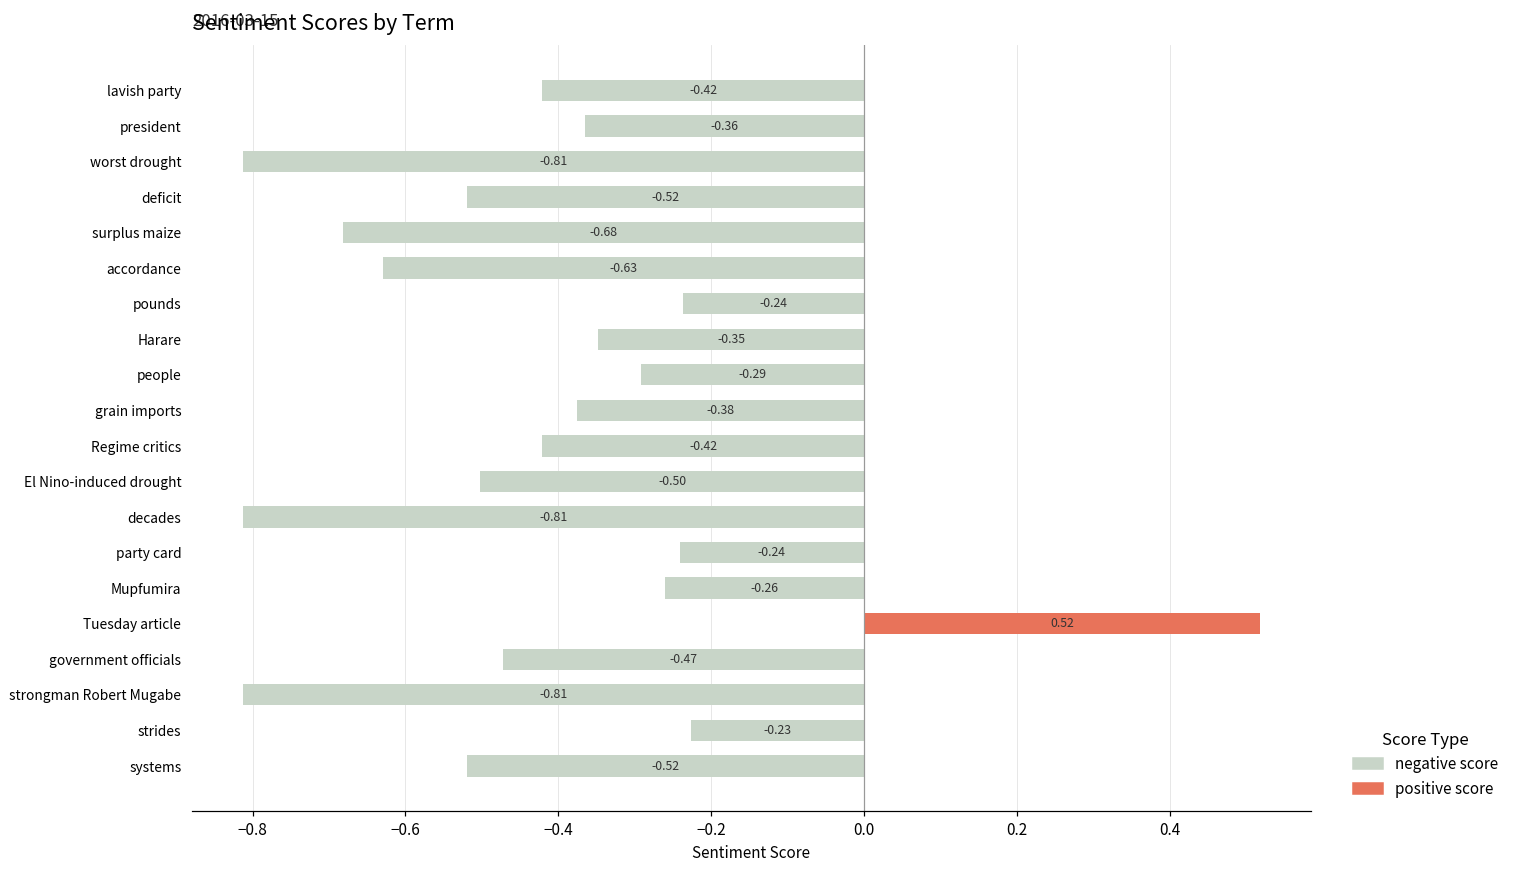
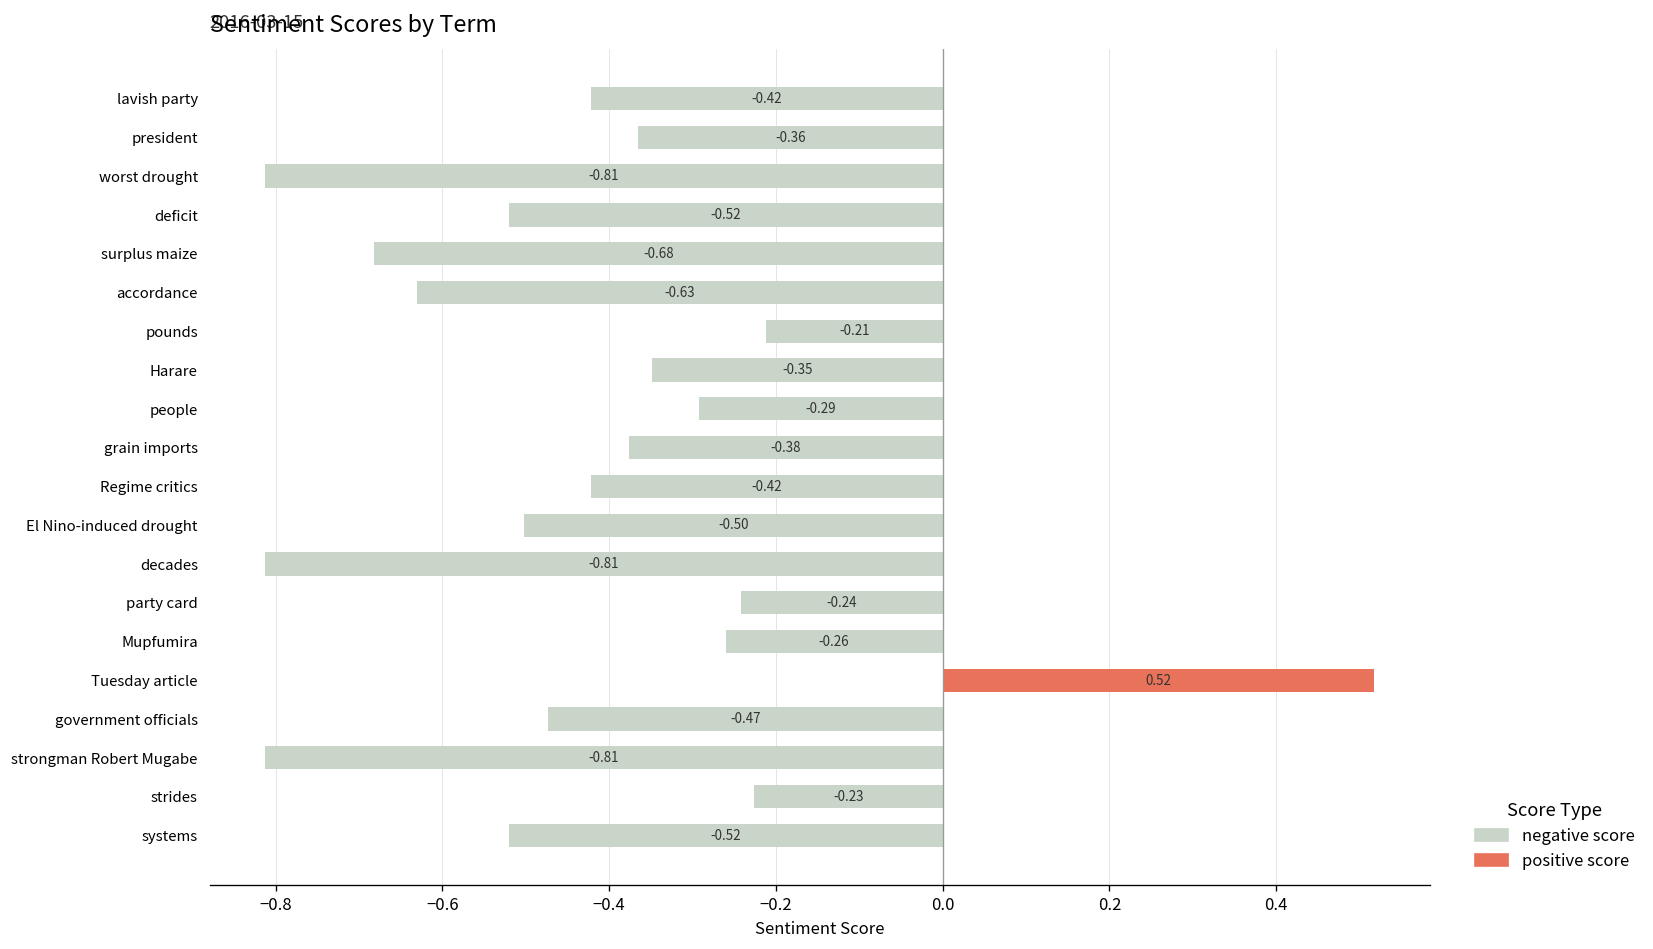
  {
    "negative score": {
      "lavish party": -0.42,
      "president": -0.36,
      "worst drought": -0.81,
      "deficit": -0.52,
      "surplus maize": -0.68,
      "accordance": -0.63,
-     "pounds": -0.24,
+     "pounds": -0.21,
      "Harare": -0.35,
      "people": -0.29,
      "grain imports": -0.38,
      "Regime critics": -0.42,
      "El Nino-induced drought": -0.50,
      "decades": -0.81,
      "party card": -0.24,
      "Mupfumira": -0.26,
      "government officials": -0.47,
      "strongman Robert Mugabe": -0.81,
      "strides": -0.23,
      "systems": -0.52
    },
    "positive score": {
      "Tuesday article": 0.52
    }
  }
